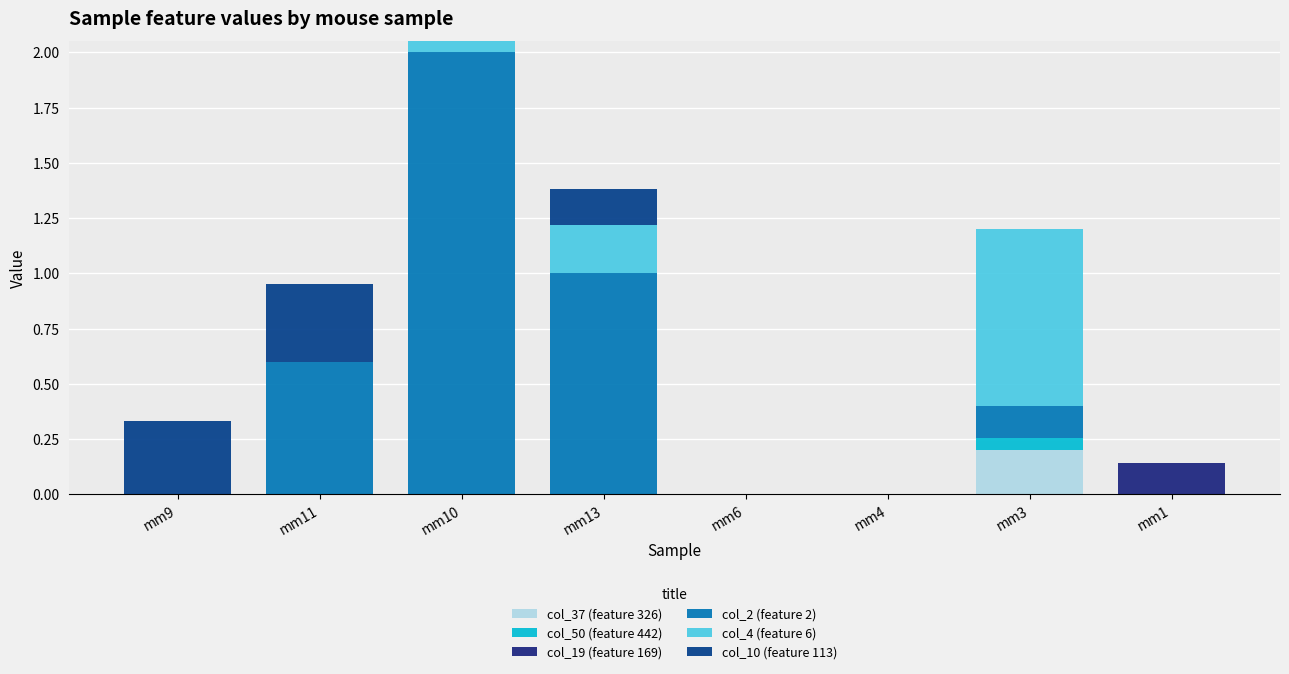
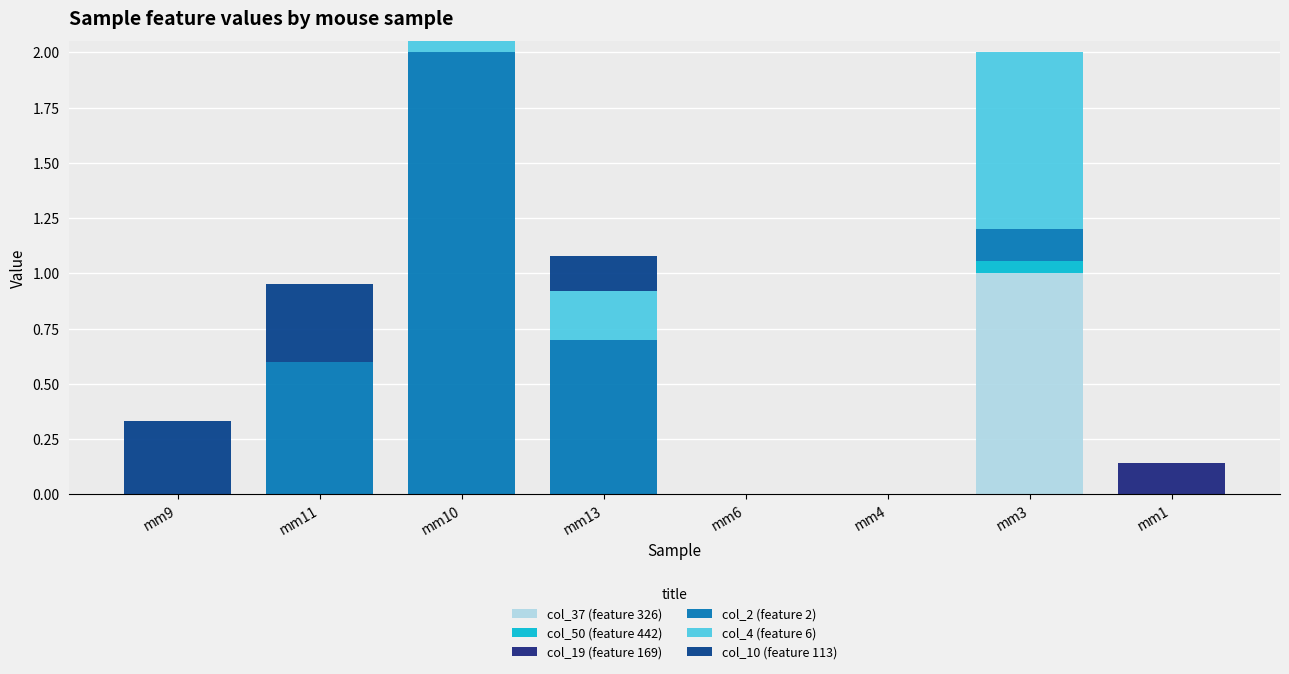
  {
    "col_37 (feature 326)": {
      "mm9": 0.0,
      "mm11": 0.0,
      "mm10": 0.0,
      "mm13": 0.0,
      "mm6": 0.0,
      "mm4": 0.0,
-     "mm3": 0.2,
+     "mm3": 1.0,
      "mm1": 0.0
    },
    "col_50 (feature 442)": {
      "mm9": 0.0,
      "mm11": 0.0,
      "mm10": 0.0,
      "mm13": 0.0,
      "mm6": 0.0,
      "mm4": 0.0,
      "mm3": 0.06,
      "mm1": 0.0
    },
    "col_2 (feature 2)": {
      "mm9": 0.0,
      "mm11": 0.6,
      "mm10": 2.0,
-     "mm13": 1.0,
+     "mm13": 0.7,
      "mm6": 0.0,
      "mm4": 0.0,
      "mm3": 0.14,
      "mm1": 0.0
    },
    "col_4 (feature 6)": {
      "mm9": 0.0,
      "mm11": 0.0,
      "mm10": 0.05,
      "mm13": 0.22,
      "mm6": 0.0,
      "mm4": 0.0,
      "mm3": 0.8,
      "mm1": 0.0
    }
  }
